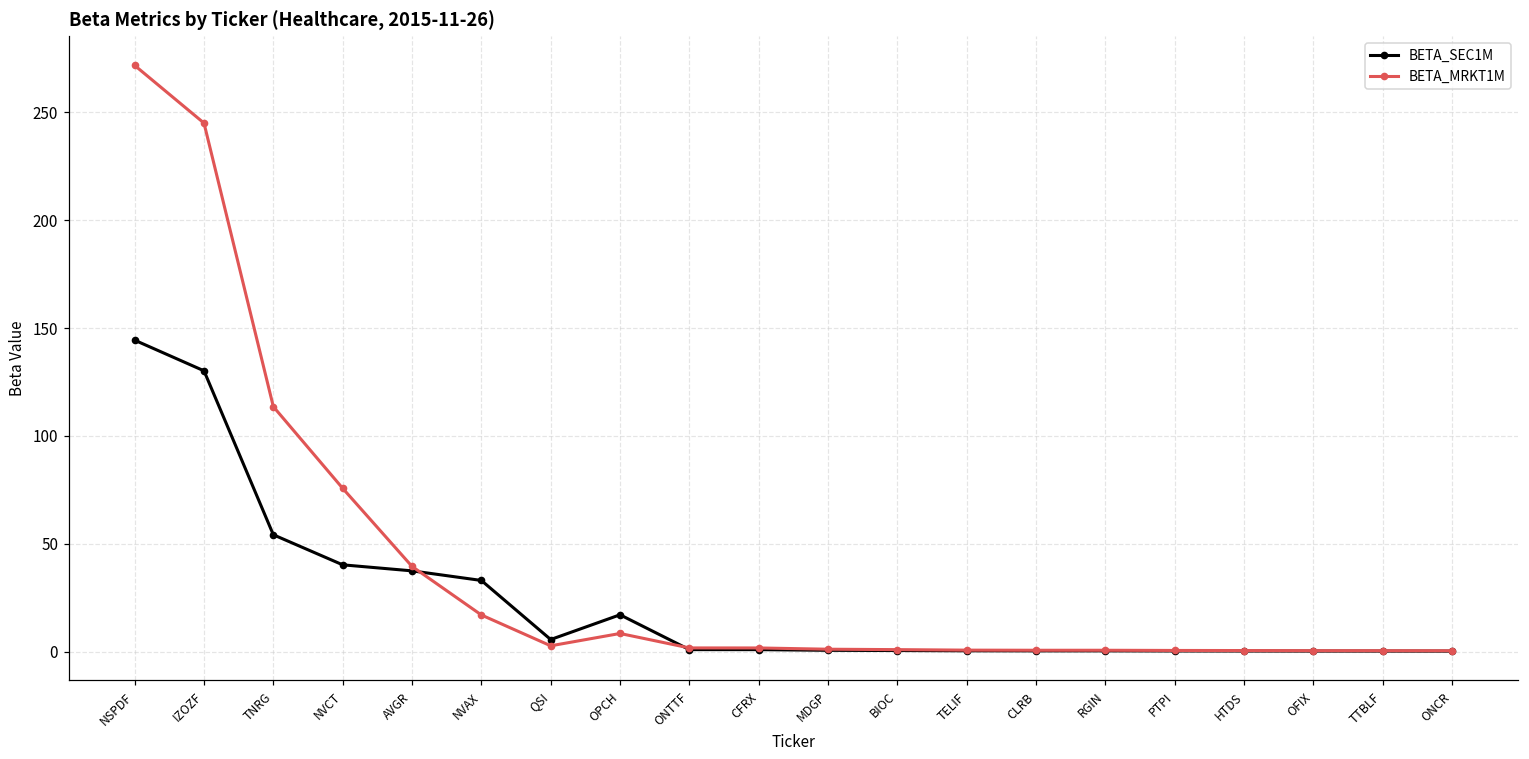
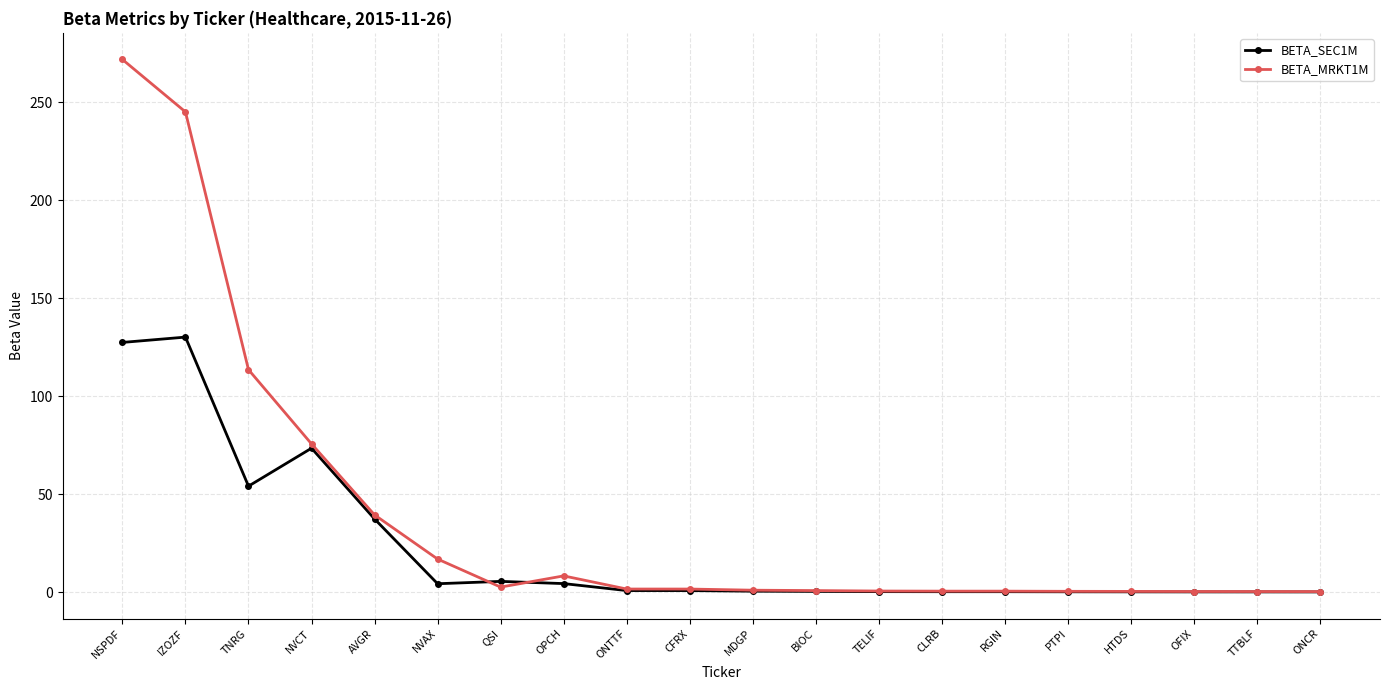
  {
    "BETA_SEC1M": {
-     "NSPDF": 144,
+     "NSPDF": 127,
      "IZOZF": 130,
      "TNRG": 54,
-     "NVCT": 40,
+     "NVCT": 73,
      "AVGR": 37,
-     "NVAX": 33,
+     "NVAX": 4,
      "QSI": 6,
-     "OPCH": 17
+     "OPCH": 4
    },
    "BETA_MRKT1M": {
      "NSPDF": 272,
      "IZOZF": 245,
      "TNRG": 114,
      "NVCT": 76,
      "AVGR": 39,
      "NVAX": 17,
      "QSI": 3,
      "OPCH": 8
    }
  }
